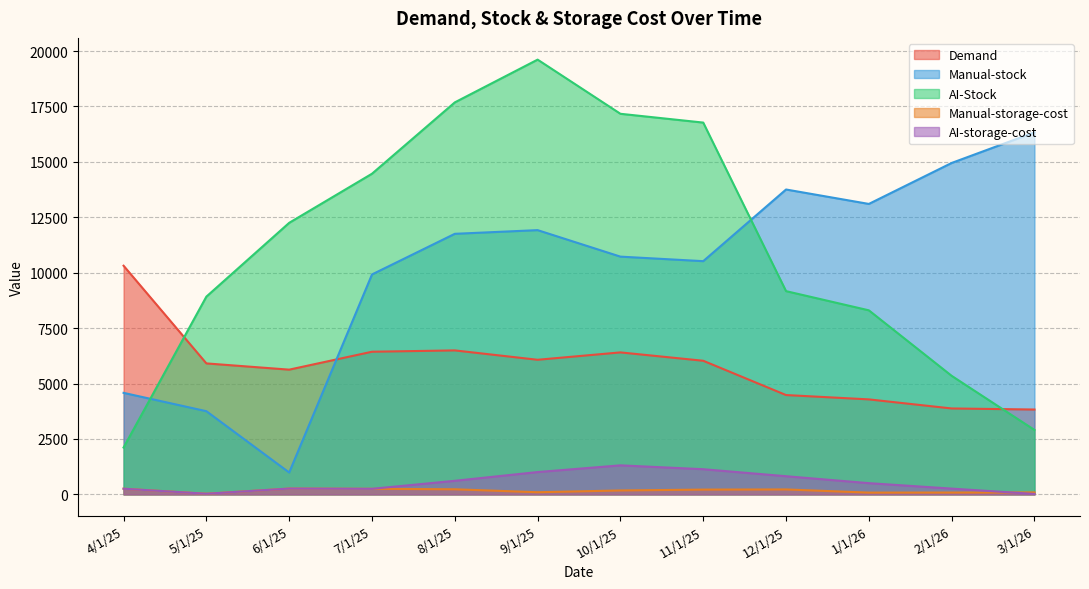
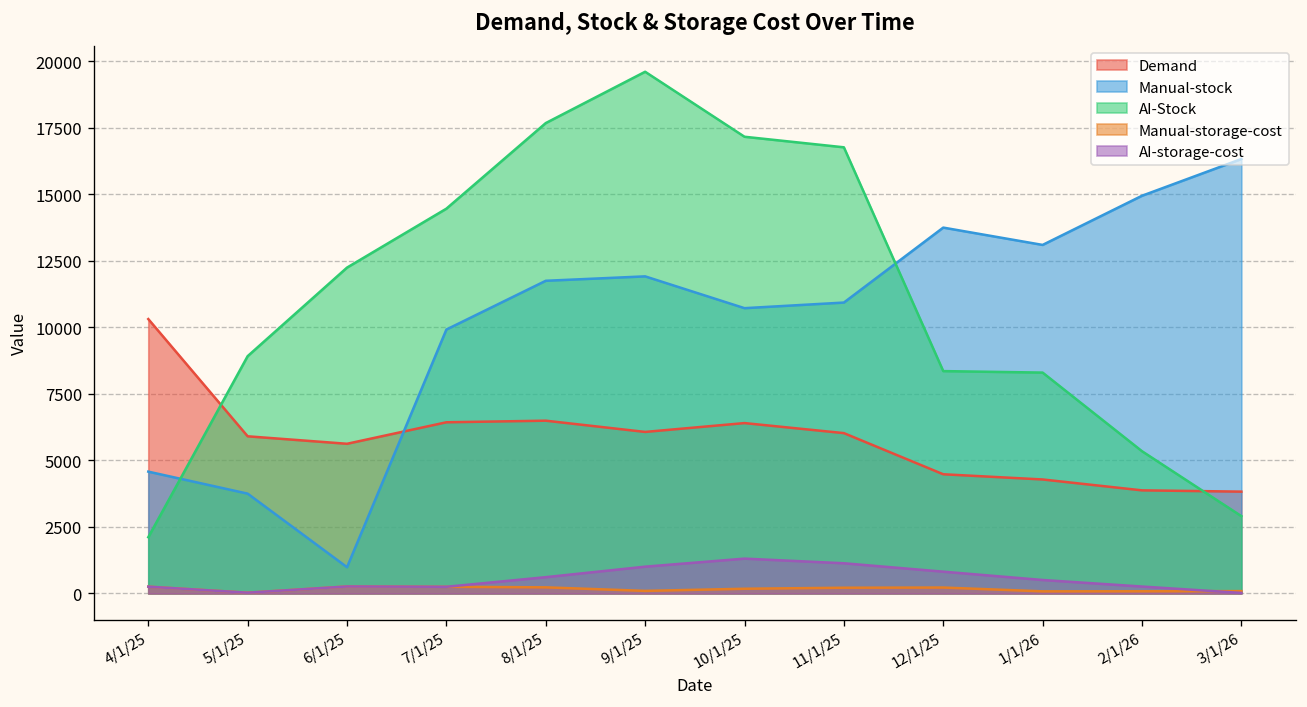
  {
    "Manual-stock": {
      "4/1/25": 4600,
      "5/1/25": 3800,
      "6/1/25": 1000,
      "7/1/25": 9900,
      "8/1/25": 11800,
      "9/1/25": 11900,
      "10/1/25": 10700,
-     "11/1/25": 10500,
+     "11/1/25": 10900,
      "12/1/25": 13800,
      "1/1/26": 13100,
      "2/1/26": 14900
    },
    "AI-Stock": {
      "4/1/25": 2100,
      "5/1/25": 8900,
      "6/1/25": 12200,
      "7/1/25": 14500,
      "8/1/25": 17700,
      "9/1/25": 19600,
      "10/1/25": 17200,
      "11/1/25": 16800,
-     "12/1/25": 9200,
+     "12/1/25": 8400,
      "1/1/26": 8300,
      "2/1/26": 5300,
      "3/1/26": 2900
    },
    "AI-storage-cost": {
      "8/1/25": 600,
      "9/1/25": 1000,
      "10/1/25": 1300,
      "11/1/25": 1100,
      "12/1/25": 800,
      "1/1/26": 500,
      "2/1/26": 300
    }
  }
